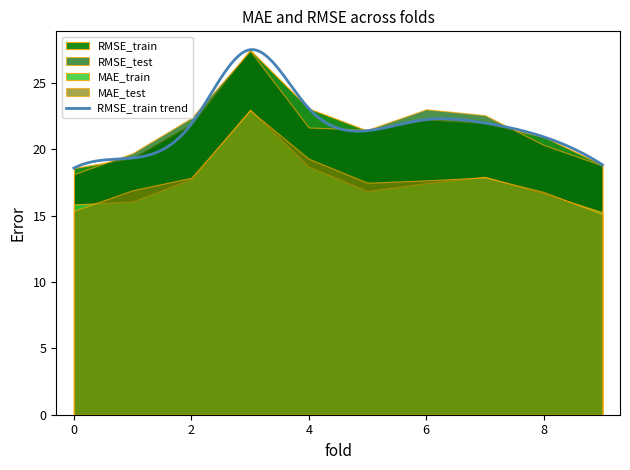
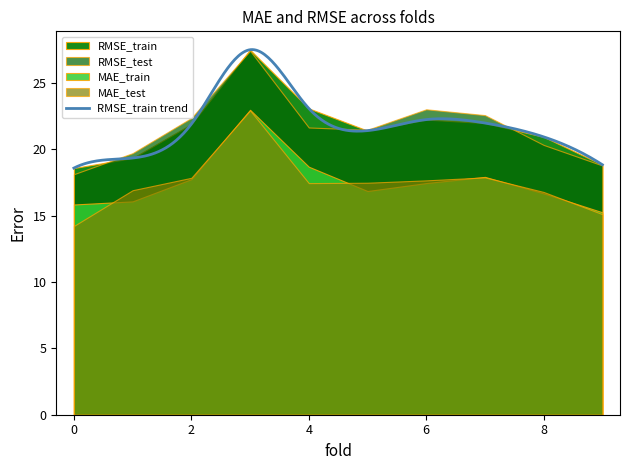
  {
    "MAE_train": {
      "0": 15.8,
      "4": 18.7,
      "6": 17.5
    },
    "MAE_test": {
-     "0": 15.4,
-     "4": 19.3,
+     "0": 14.2,
+     "4": 17.5,
      "6": 17.7
    }
  }
